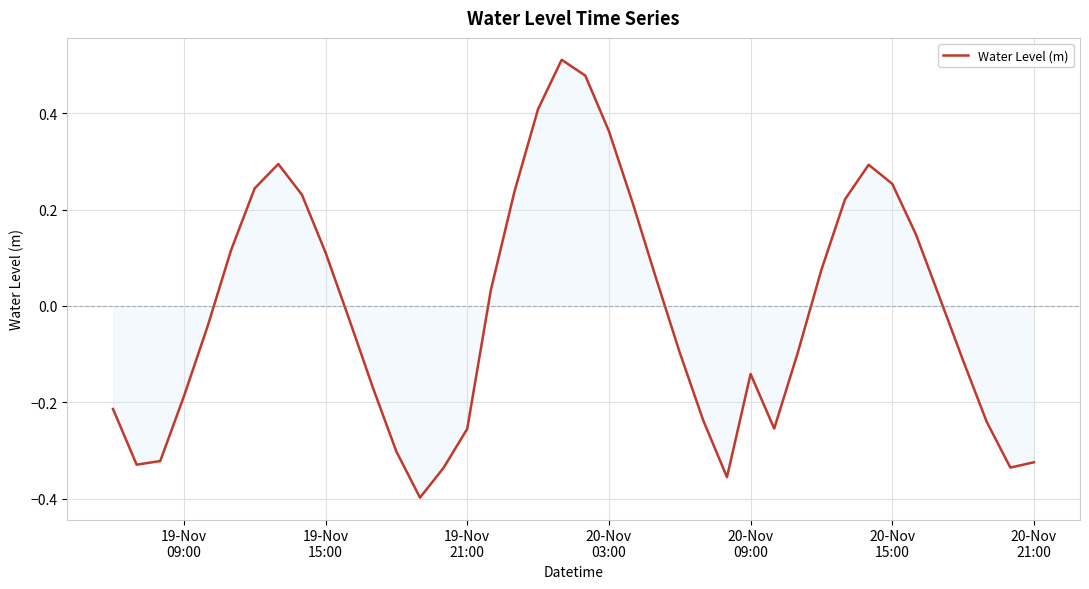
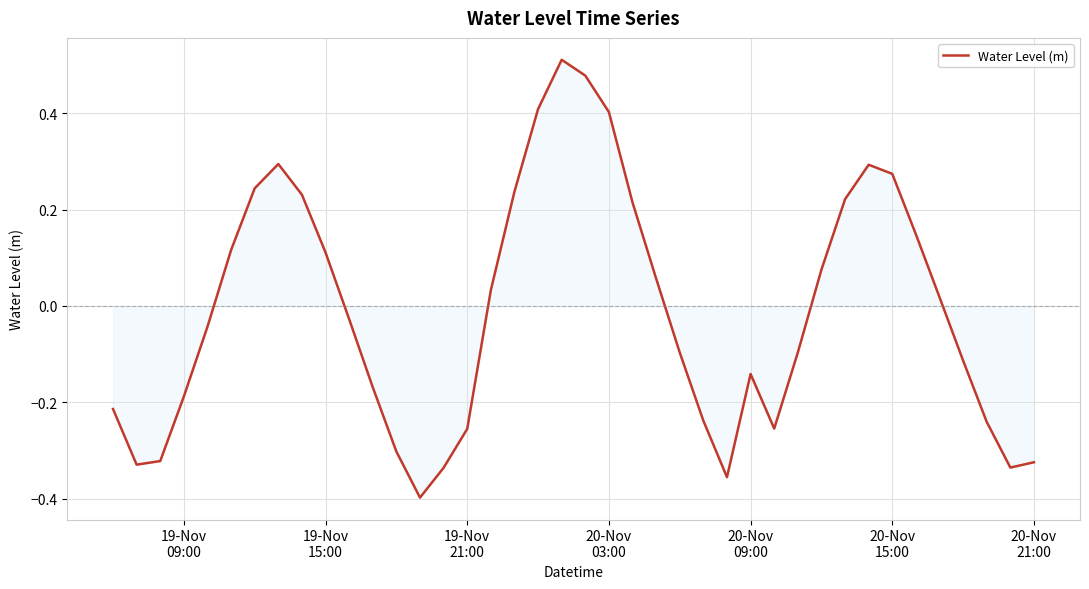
  {
    "Water Level (m)": {
      "19-Nov 09:00": -0.19,
      "19-Nov 21:00": -0.26,
-     "20-Nov 03:00": 0.36,
+     "20-Nov 03:00": 0.40,
      "20-Nov 09:00": -0.14,
-     "20-Nov 15:00": 0.25,
+     "20-Nov 15:00": 0.27,
      "20-Nov 21:00": -0.32
    }
  }
